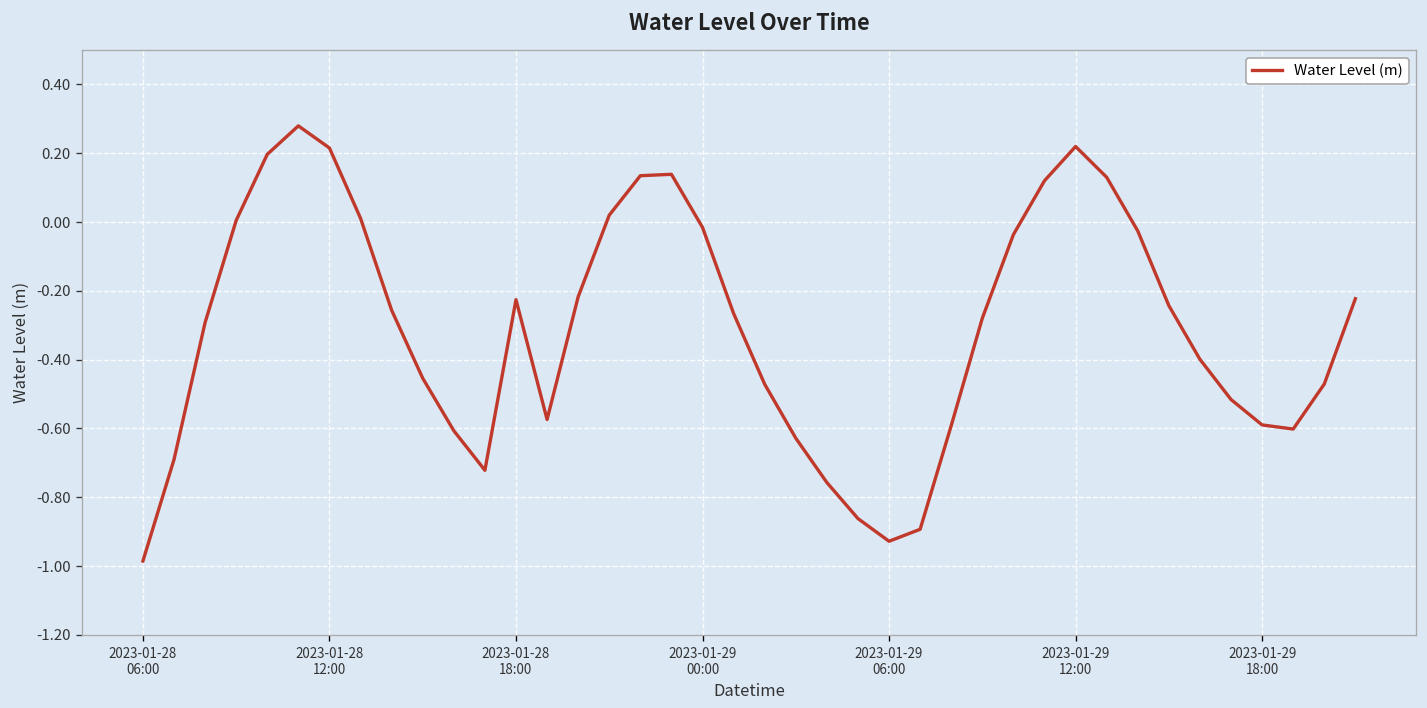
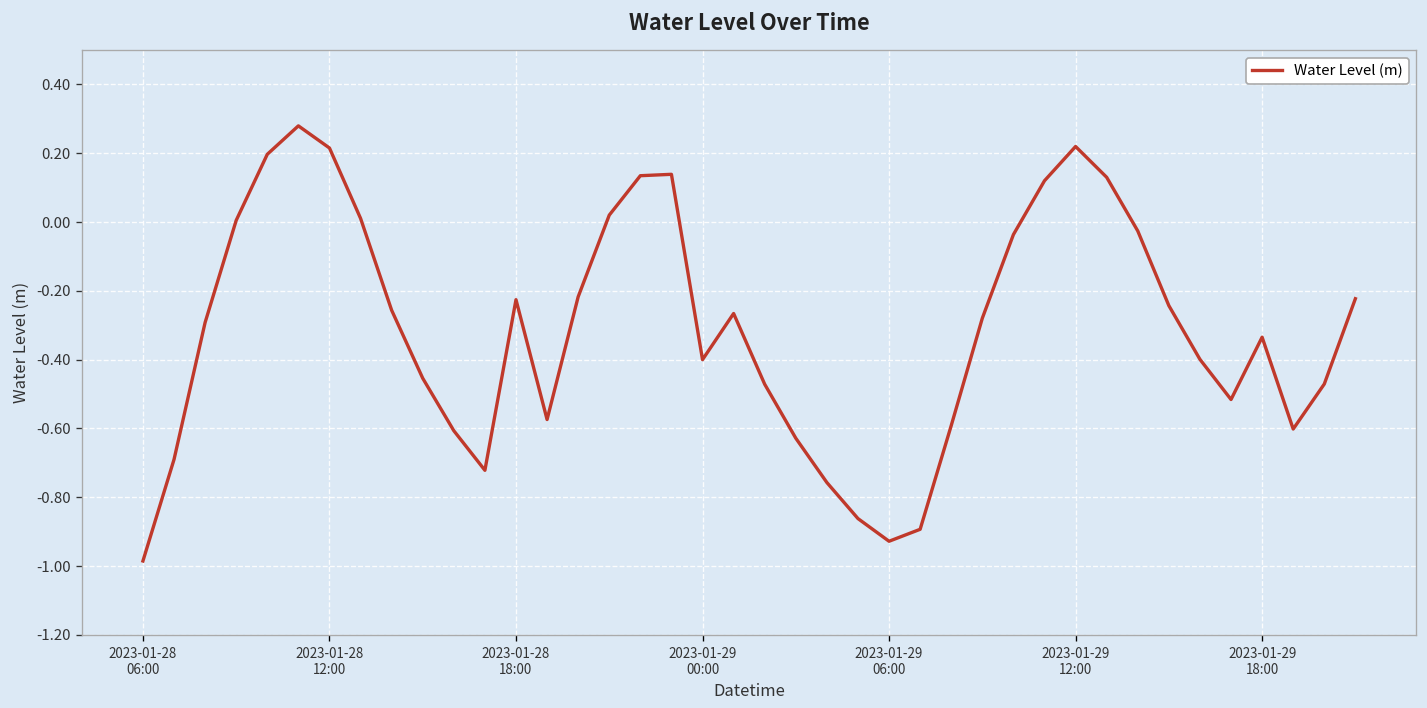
  {
    "2023-01-28 06:00": -0.99,
    "2023-01-28 12:00": 0.22,
    "2023-01-28 18:00": -0.23,
-   "2023-01-29 00:00": -0.02,
+   "2023-01-29 00:00": -0.40,
    "2023-01-29 06:00": -0.93,
    "2023-01-29 12:00": 0.22,
-   "2023-01-29 18:00": -0.59
+   "2023-01-29 18:00": -0.33
  }
